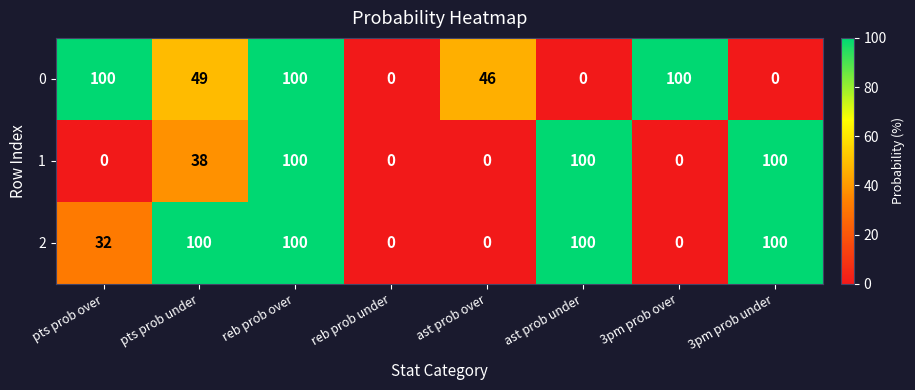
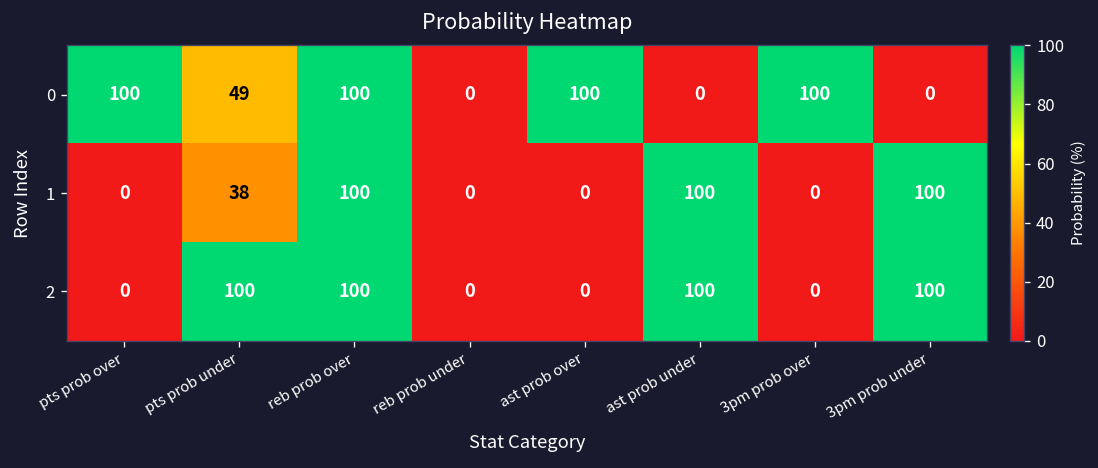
  {
    "0": {
      "pts prob over": 100,
      "pts prob under": 49,
      "reb prob over": 100,
      "reb prob under": 0,
-     "ast prob over": 46,
+     "ast prob over": 100,
      "ast prob under": 0,
      "3pm prob over": 100,
      "3pm prob under": 0
    },
    "1": {
      "pts prob over": 0,
      "pts prob under": 38,
      "reb prob over": 100,
      "reb prob under": 0,
      "ast prob over": 0,
      "ast prob under": 100,
      "3pm prob over": 0,
      "3pm prob under": 100
    },
    "2": {
-     "pts prob over": 32,
+     "pts prob over": 0,
      "pts prob under": 100,
      "reb prob over": 100,
      "reb prob under": 0,
      "ast prob over": 0,
      "ast prob under": 100,
      "3pm prob over": 0,
      "3pm prob under": 100
    }
  }
